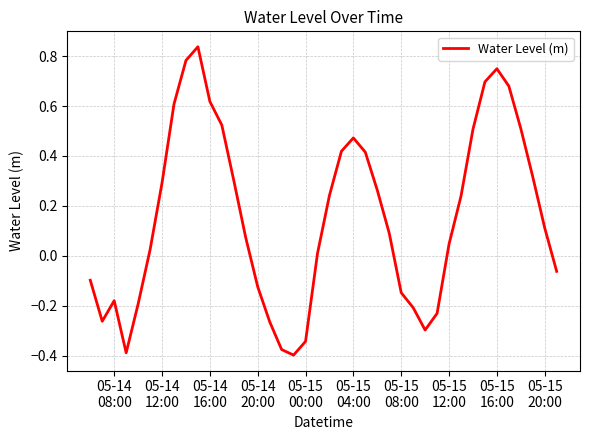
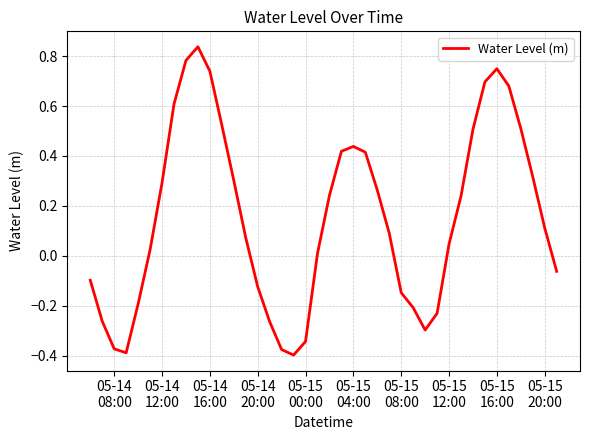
  {
-   "05-14 08:00": -0.18,
+   "05-14 08:00": -0.37,
    "05-14 12:00": 0.29,
-   "05-14 16:00": 0.62,
+   "05-14 16:00": 0.74,
    "05-14 20:00": -0.12,
    "05-15 00:00": -0.34,
-   "05-15 04:00": 0.47,
+   "05-15 04:00": 0.44,
    "05-15 08:00": -0.15,
    "05-15 12:00": 0.05,
    "05-15 16:00": 0.75,
    "05-15 20:00": 0.11
  }
